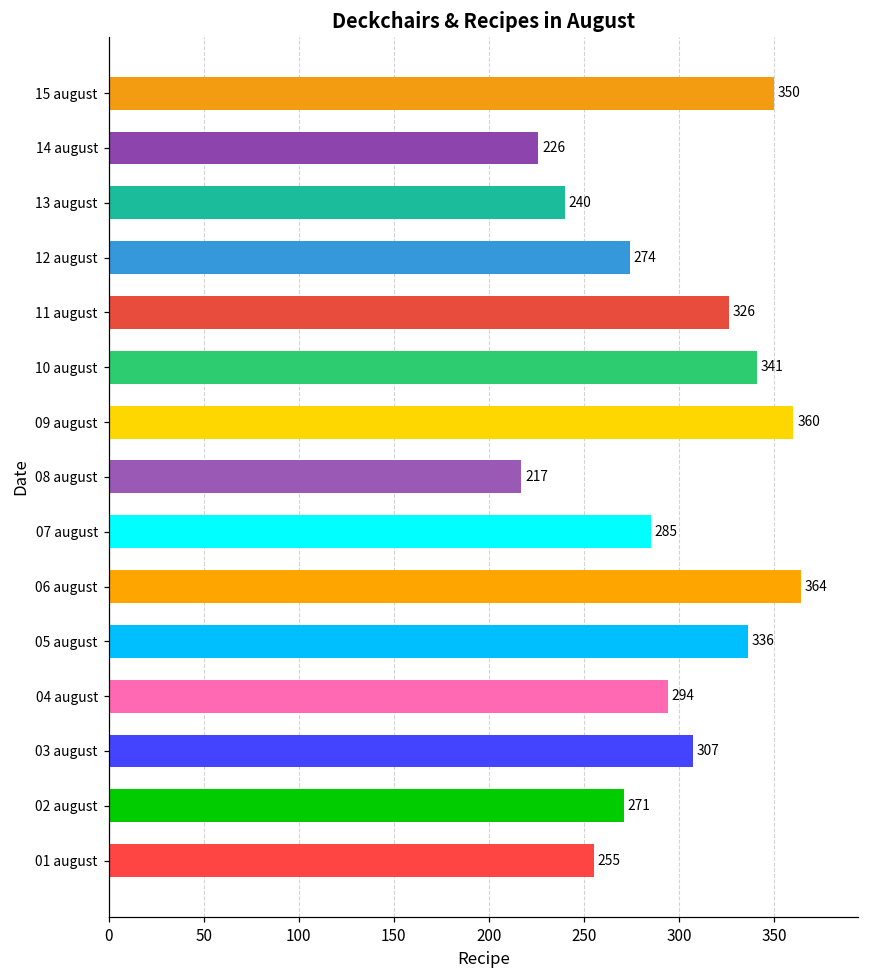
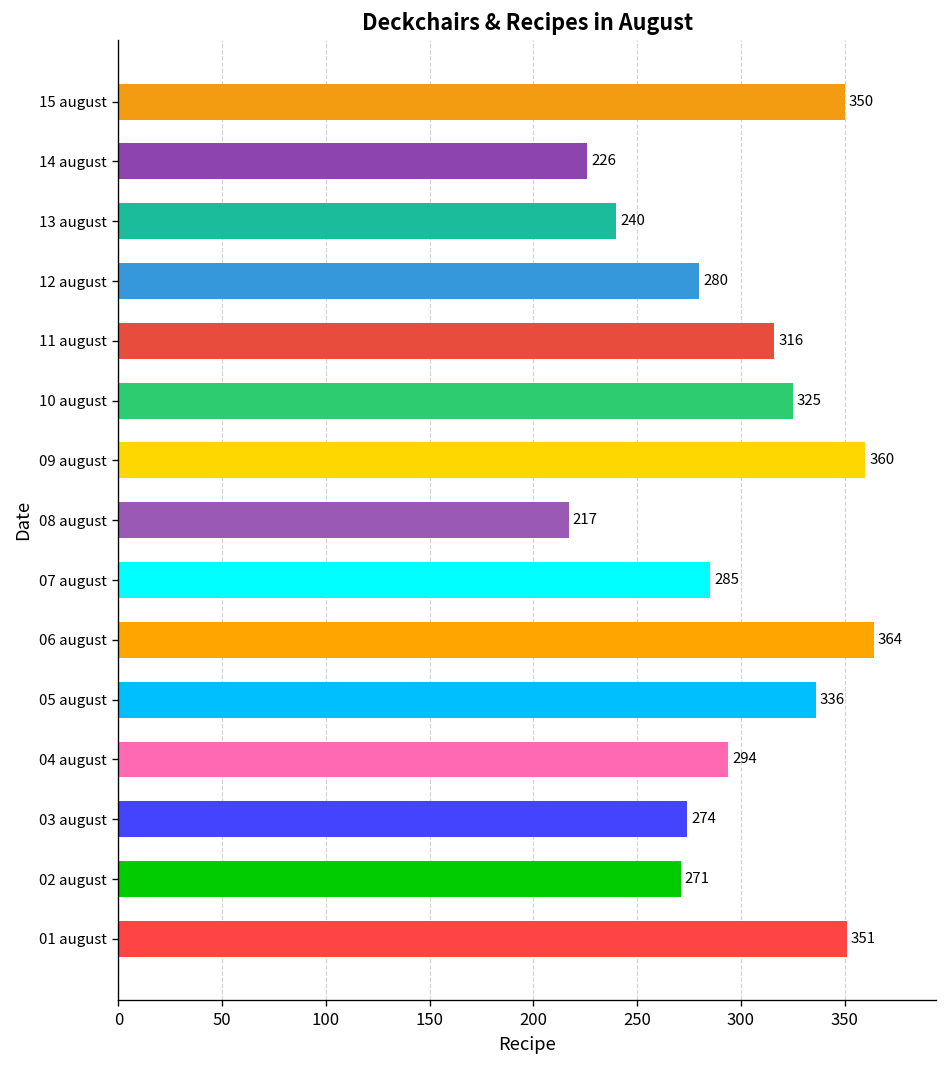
  {
    "15 august": 350,
    "14 august": 226,
    "13 august": 240,
-   "12 august": 274,
-   "11 august": 326,
-   "10 august": 341,
+   "12 august": 280,
+   "11 august": 316,
+   "10 august": 325,
    "09 august": 360,
    "08 august": 217,
    "07 august": 285,
    "06 august": 364,
    "05 august": 336,
    "04 august": 294,
-   "03 august": 307,
+   "03 august": 274,
    "02 august": 271,
-   "01 august": 255
+   "01 august": 351
  }
